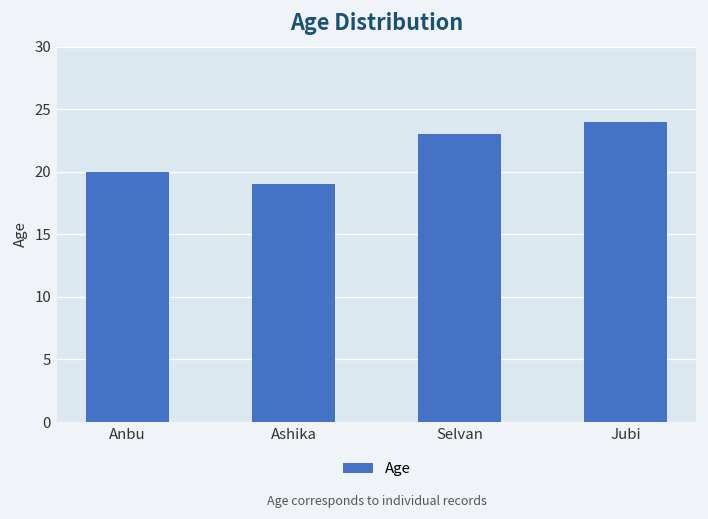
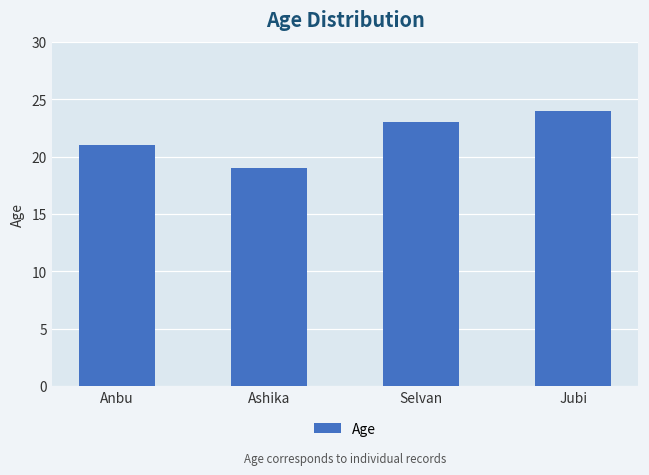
  {
-   "Anbu": 20,
+   "Anbu": 21,
    "Ashika": 19,
    "Selvan": 23,
    "Jubi": 24
  }
